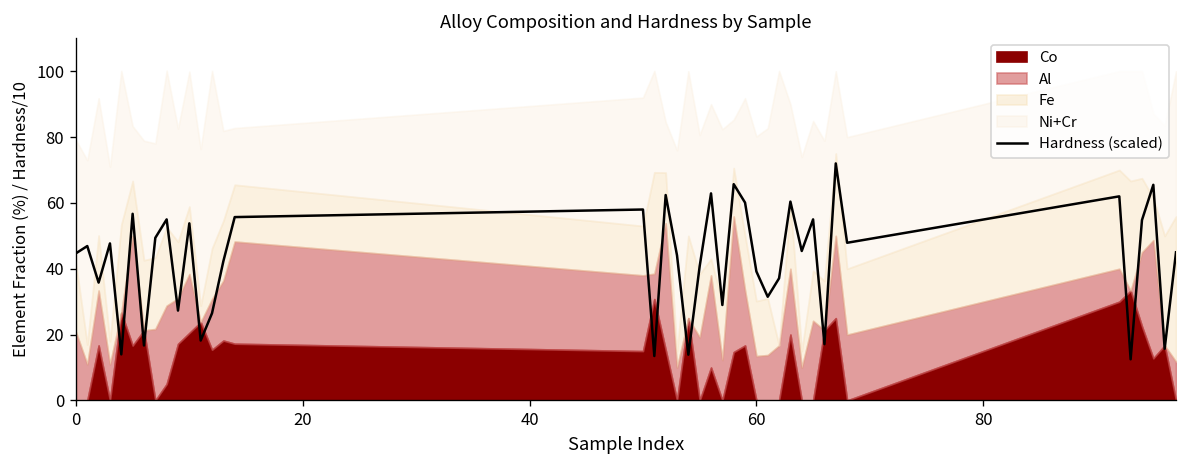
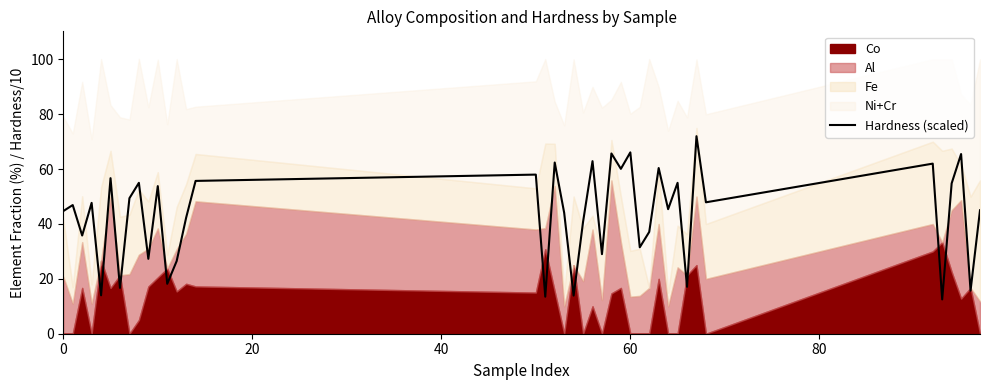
  {
    "Hardness (scaled)": {
      "0": 45,
-     "60": 39
+     "60": 66
    },
    "Co": {
      "0": 0,
      "60": 0
    },
    "Al": {
      "0": 21,
      "60": 14
    }
  }
